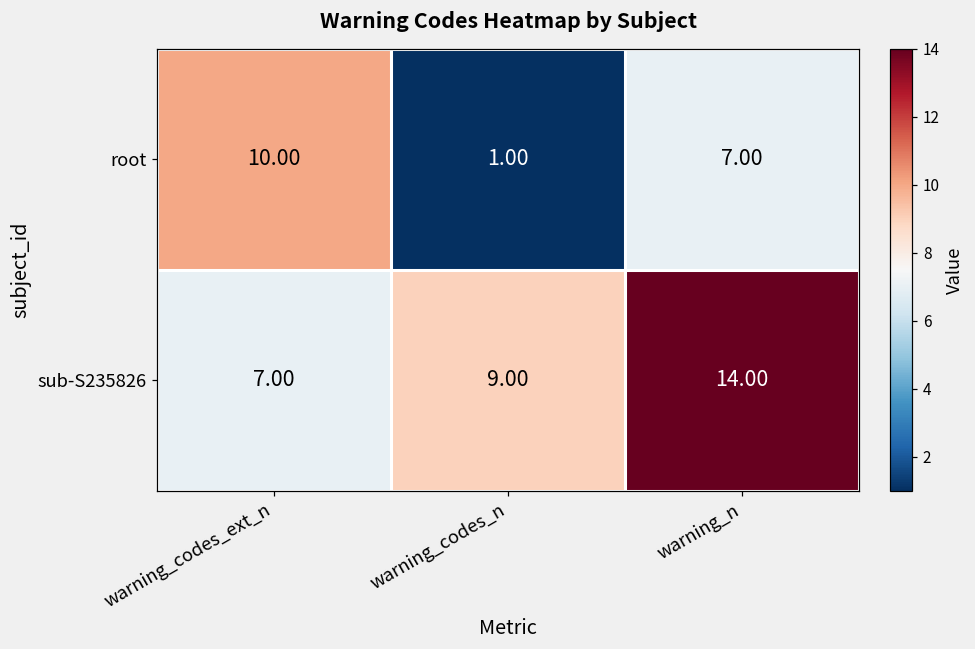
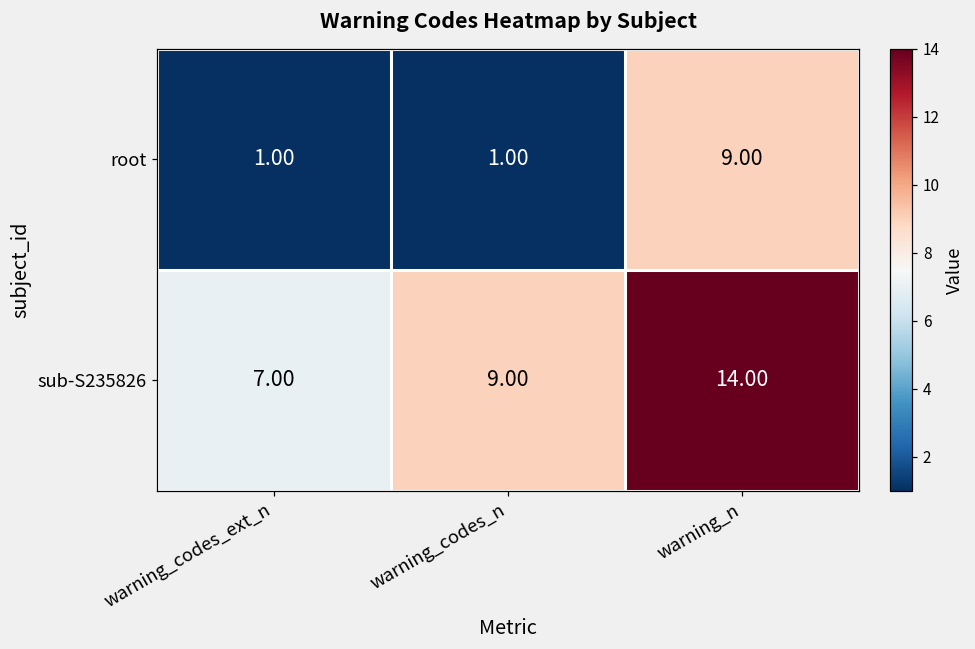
  {
    "root": {
-     "warning_codes_ext_n": 10.00,
+     "warning_codes_ext_n": 1.00,
      "warning_codes_n": 1.00,
-     "warning_n": 7.00
+     "warning_n": 9.00
    },
    "sub-S235826": {
      "warning_codes_ext_n": 7.00,
      "warning_codes_n": 9.00,
      "warning_n": 14.00
    }
  }
